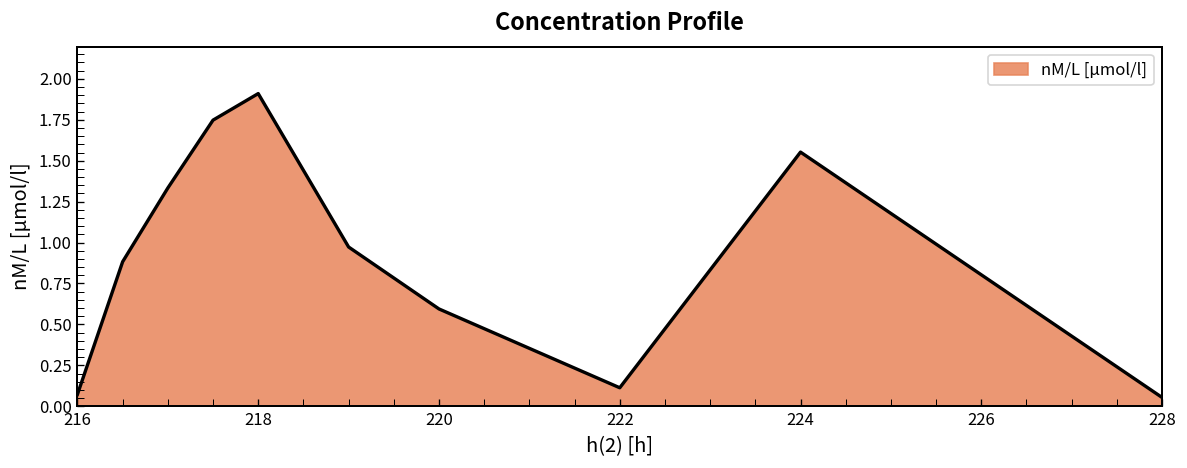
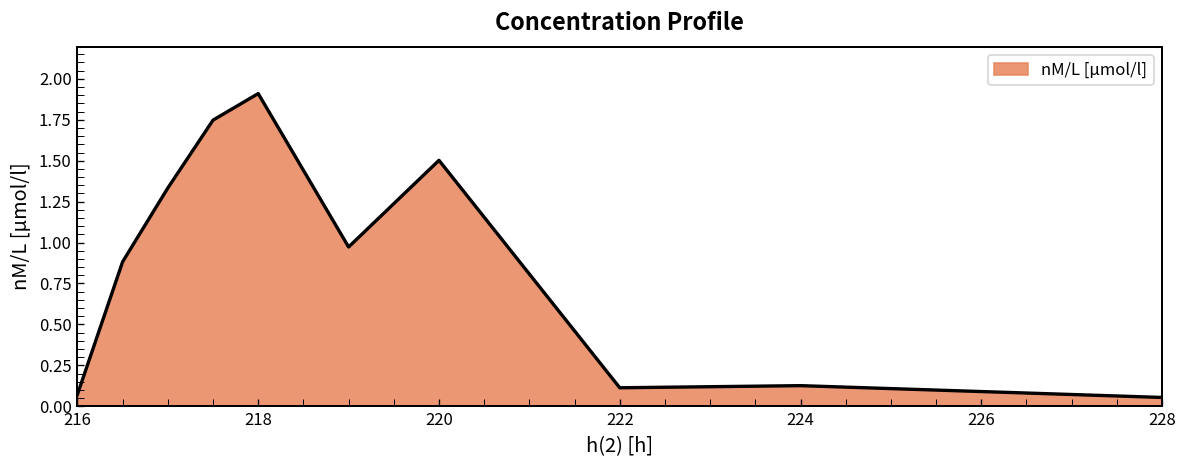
  {
    "216": 0.07,
    "218": 1.91,
-   "220": 0.59,
+   "220": 1.50,
    "222": 0.11,
-   "224": 1.55,
+   "224": 0.13,
    "228": 0.05
  }
